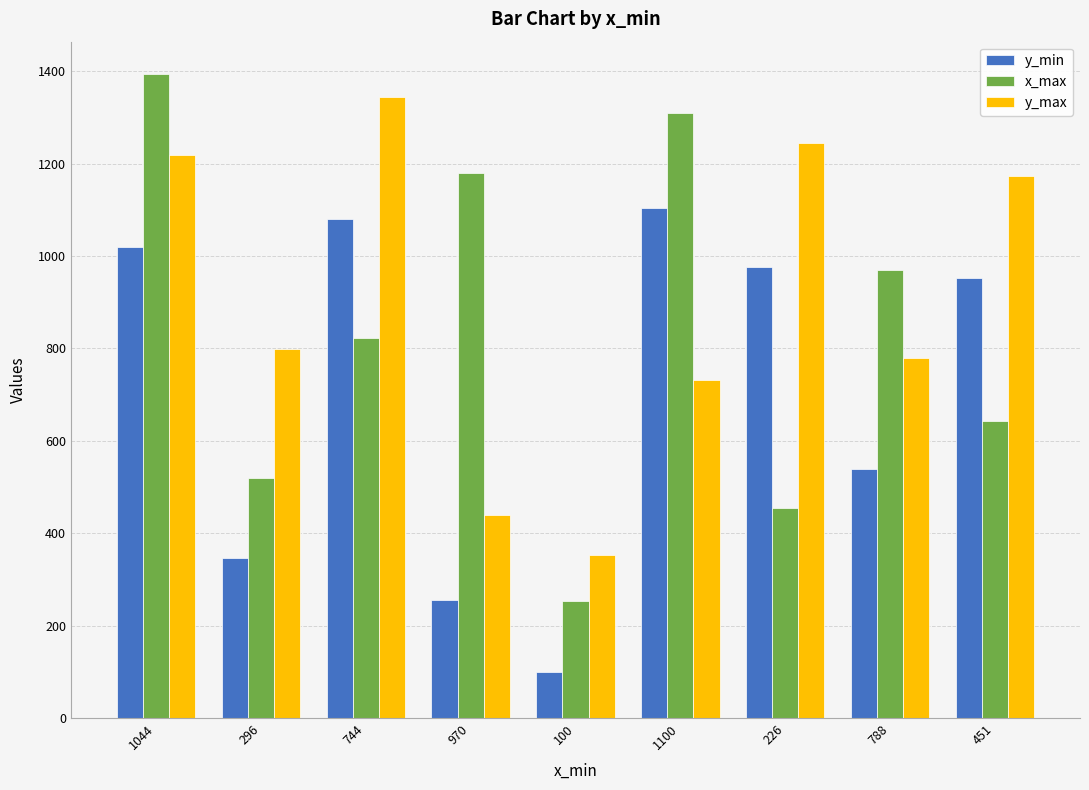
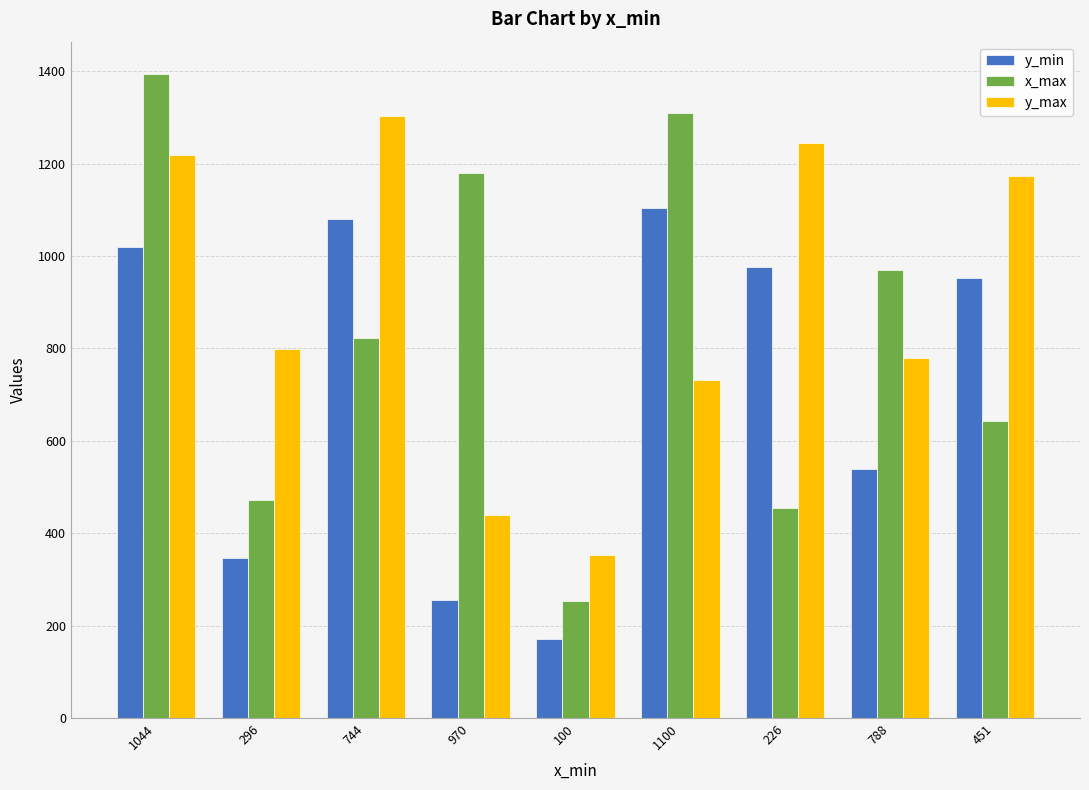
  {
    "y_min": {
      "1044": 1020,
      "296": 350,
      "744": 1080,
      "970": 260,
-     "100": 100,
+     "100": 170,
      "1100": 1100,
      "226": 980,
      "788": 540,
      "451": 950
    },
    "x_max": {
      "1044": 1390,
-     "296": 520,
+     "296": 470,
      "744": 820,
      "970": 1180,
      "100": 250,
      "1100": 1310,
      "226": 450,
      "788": 970,
      "451": 640
    },
    "y_max": {
      "1044": 1220,
      "296": 800,
-     "744": 1340,
+     "744": 1300,
      "970": 440,
      "100": 350,
      "1100": 730,
      "226": 1250,
      "788": 780,
      "451": 1170
    }
  }
